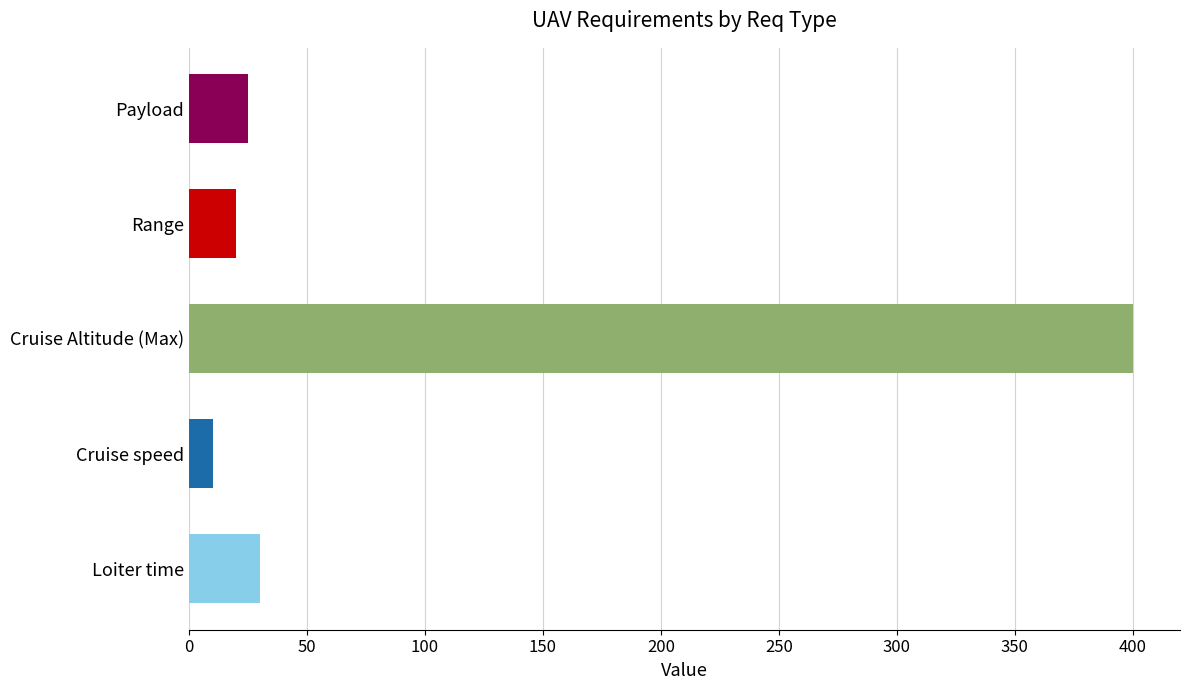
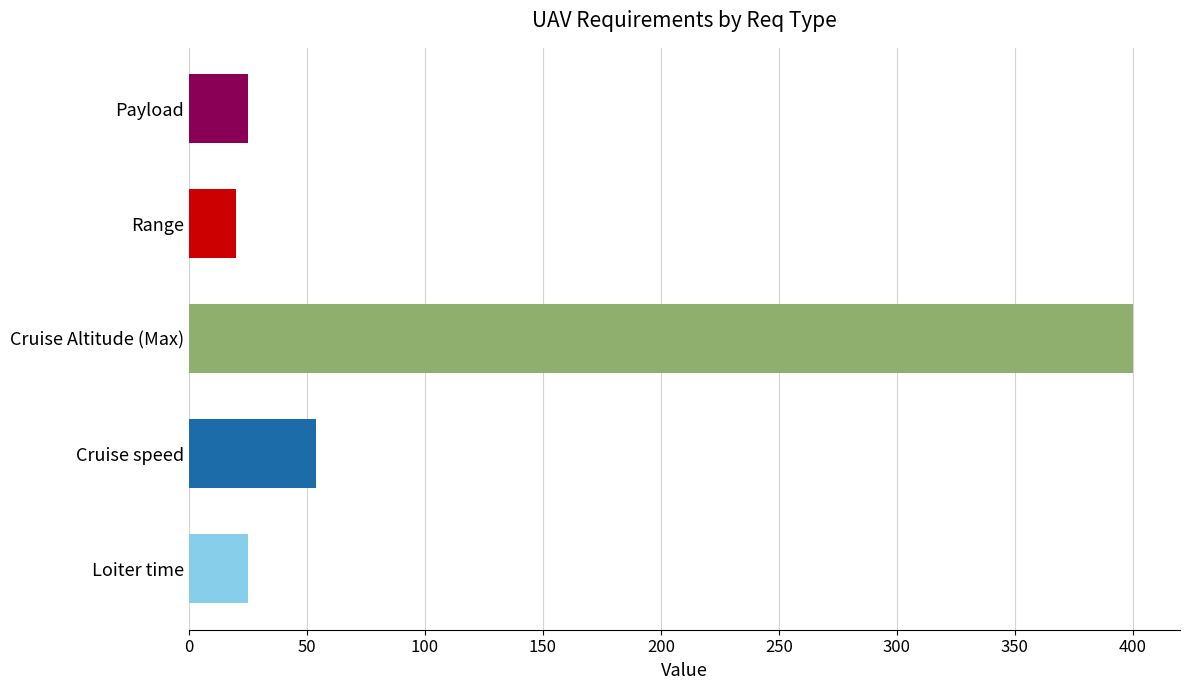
  {
    "Payload": 25,
    "Range": 20,
    "Cruise Altitude (Max)": 400,
-   "Cruise speed": 10,
-   "Loiter time": 30
+   "Cruise speed": 54,
+   "Loiter time": 25
  }
